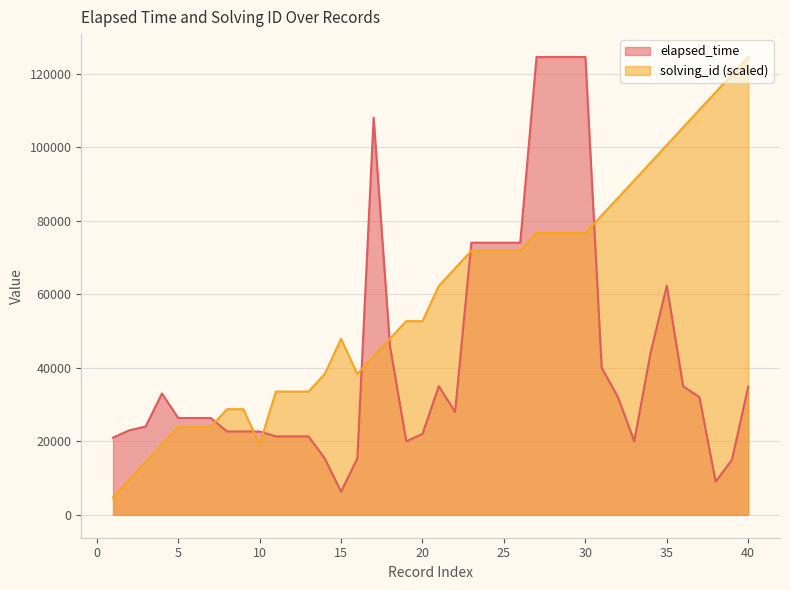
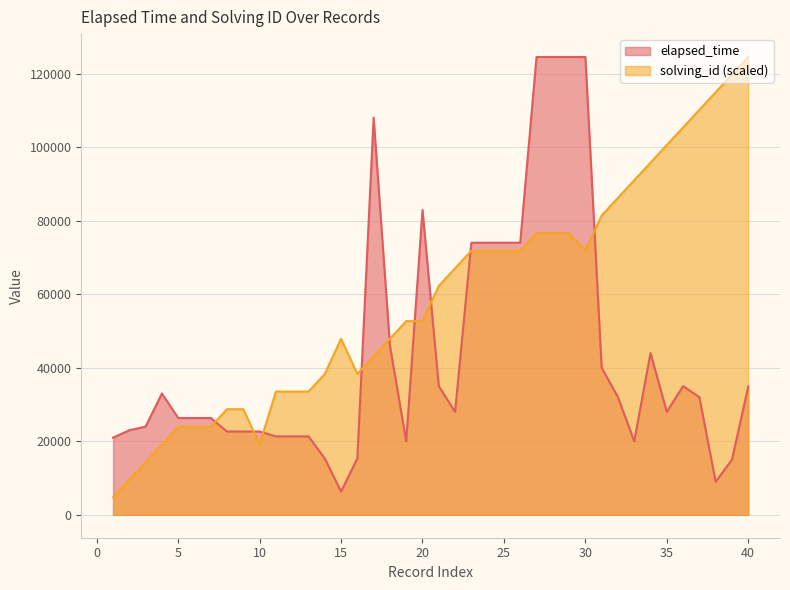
  {
    "elapsed_time": {
      "5": 26000,
      "10": 23000,
      "15": 6000,
-     "20": 22000,
+     "20": 83000,
      "25": 74000,
      "30": 125000,
-     "35": 62000,
+     "35": 28000,
      "40": 35000
    },
    "solving_id (scaled)": {
      "5": 24000,
      "10": 19000,
      "15": 48000,
      "20": 53000,
      "25": 72000,
-     "30": 77000,
+     "30": 72000,
      "35": 101000
    }
  }
